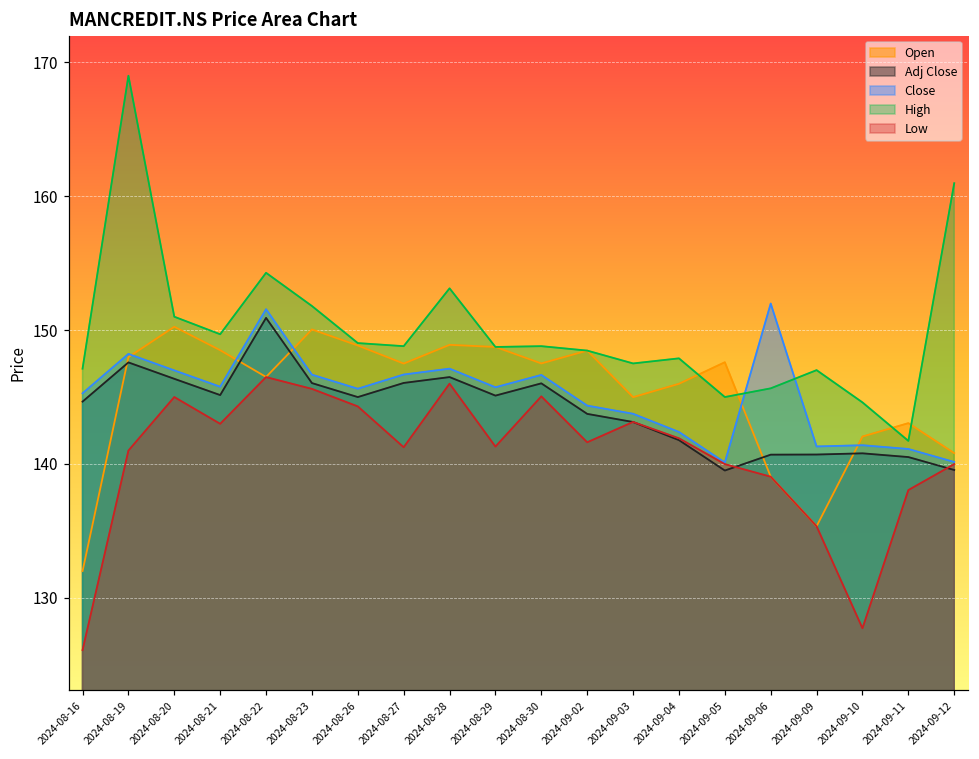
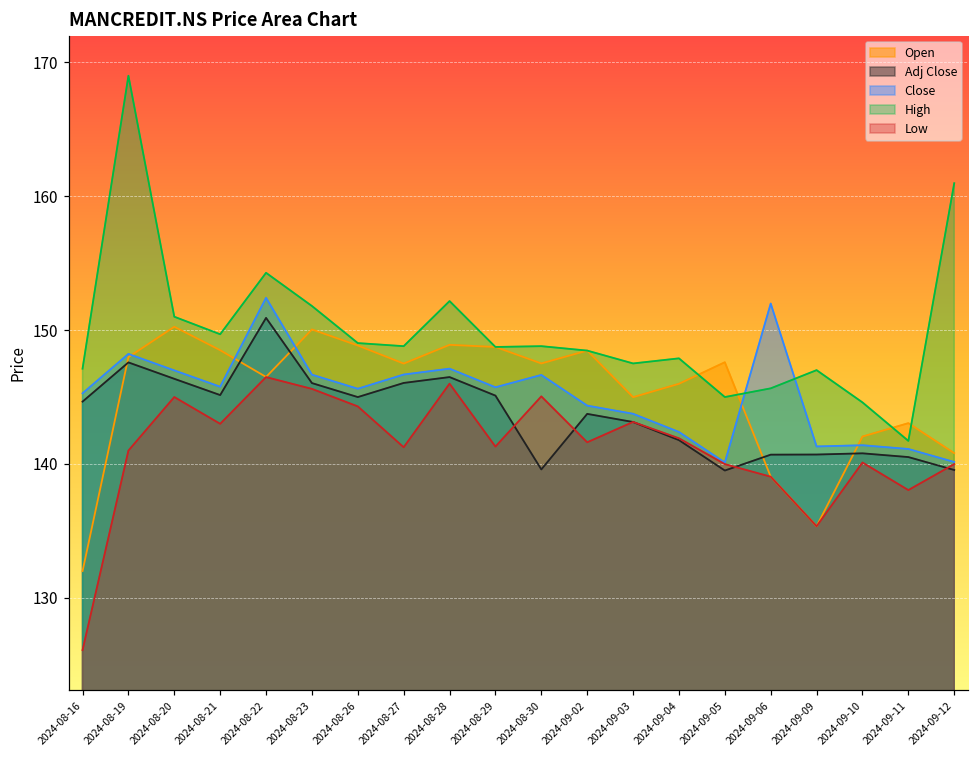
  {
    "Open": {
      "2024-08-16": 132.0,
      "2024-08-19": 148.0,
      "2024-08-20": 150.3,
      "2024-08-21": 148.5,
      "2024-08-23": 150.1,
      "2024-08-27": 147.5,
      "2024-08-28": 148.9,
      "2024-08-30": 147.5,
      "2024-09-03": 145.0,
      "2024-09-04": 146.0,
      "2024-09-05": 147.6,
      "2024-09-10": 142.1,
      "2024-09-11": 143.1,
      "2024-09-12": 140.8
    },
    "Adj Close": {
      "2024-08-16": 144.7,
      "2024-08-19": 147.6,
      "2024-08-20": 146.4,
      "2024-08-21": 145.1,
      "2024-08-22": 150.9,
      "2024-08-23": 146.0,
      "2024-08-26": 145.0,
      "2024-08-27": 146.1,
      "2024-08-28": 146.5,
      "2024-08-29": 145.1,
-     "2024-08-30": 146.0,
+     "2024-08-30": 139.6,
      "2024-09-02": 143.7,
      "2024-09-05": 139.5,
      "2024-09-06": 140.7,
      "2024-09-09": 140.7,
      "2024-09-10": 140.8,
      "2024-09-11": 140.5,
      "2024-09-12": 139.6
    },
    "Close": {
      "2024-08-16": 145.3,
      "2024-08-19": 148.2,
      "2024-08-20": 147.0,
      "2024-08-21": 145.8,
-     "2024-08-22": 151.6,
+     "2024-08-22": 152.4,
      "2024-08-23": 146.7,
      "2024-08-26": 145.6,
      "2024-08-27": 146.7,
      "2024-08-28": 147.1,
      "2024-08-29": 145.7,
      "2024-08-30": 146.6,
      "2024-09-02": 144.4,
      "2024-09-03": 143.8,
      "2024-09-04": 142.4,
      "2024-09-06": 152.0,
      "2024-09-09": 141.3,
      "2024-09-10": 141.4,
      "2024-09-11": 141.1
    },
    "High": {
      "2024-08-16": 147.1,
      "2024-08-19": 169.0,
      "2024-08-20": 151.0,
      "2024-08-21": 149.7,
      "2024-08-22": 154.3,
      "2024-08-23": 151.8,
      "2024-08-27": 148.8,
-     "2024-08-28": 153.1,
+     "2024-08-28": 152.2,
      "2024-08-30": 148.8,
      "2024-09-03": 147.5,
      "2024-09-04": 147.9,
      "2024-09-05": 145.0,
      "2024-09-06": 145.6,
      "2024-09-09": 147.0,
      "2024-09-10": 144.6,
      "2024-09-11": 141.7,
      "2024-09-12": 161.0
    },
    "Low": {
      "2024-08-16": 126.1,
      "2024-08-19": 141.0,
      "2024-08-20": 145.0,
      "2024-08-21": 143.0,
      "2024-08-23": 145.6,
      "2024-08-26": 144.3,
      "2024-08-27": 141.3,
      "2024-08-28": 146.0,
      "2024-08-29": 141.3,
      "2024-08-30": 145.1,
      "2024-09-02": 141.6,
-     "2024-09-10": 127.7,
+     "2024-09-10": 140.1,
      "2024-09-11": 138.1
    }
  }
